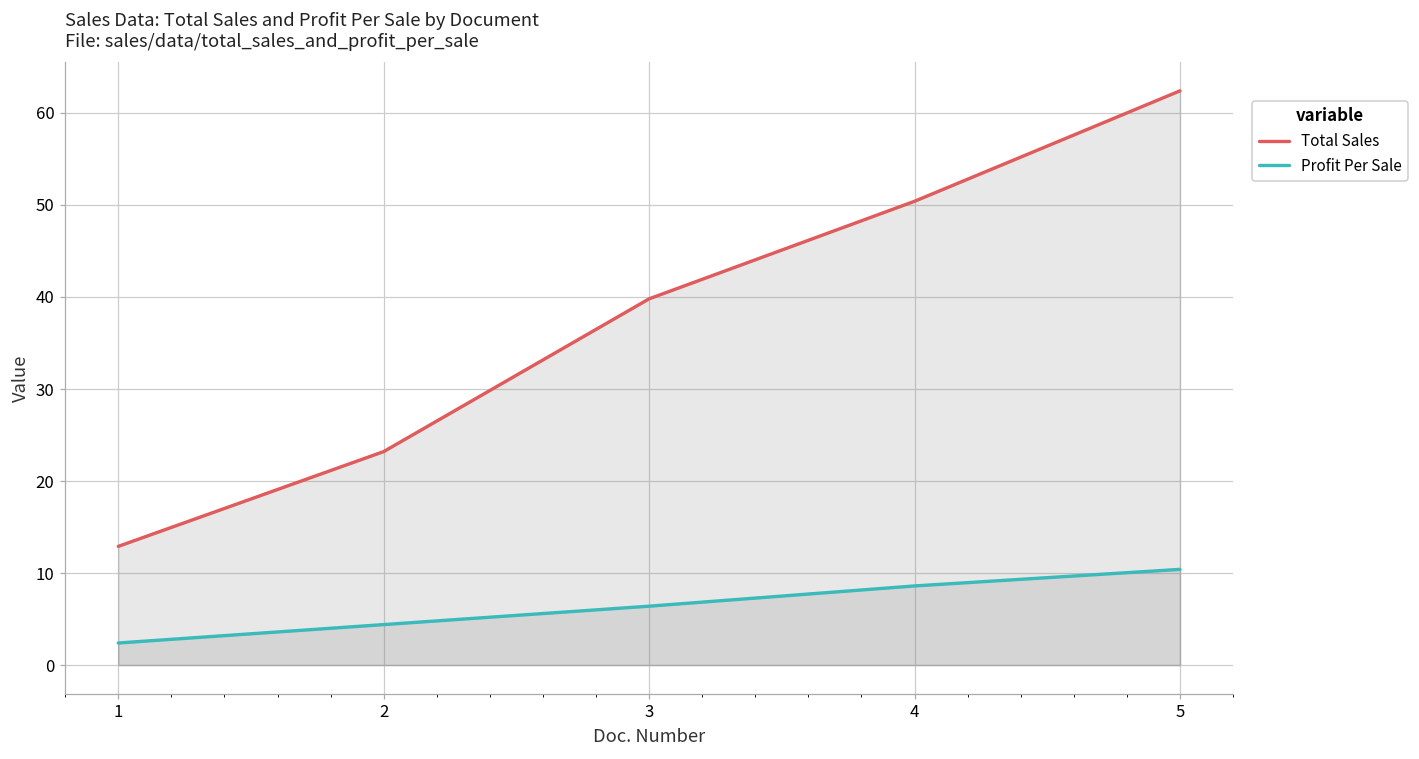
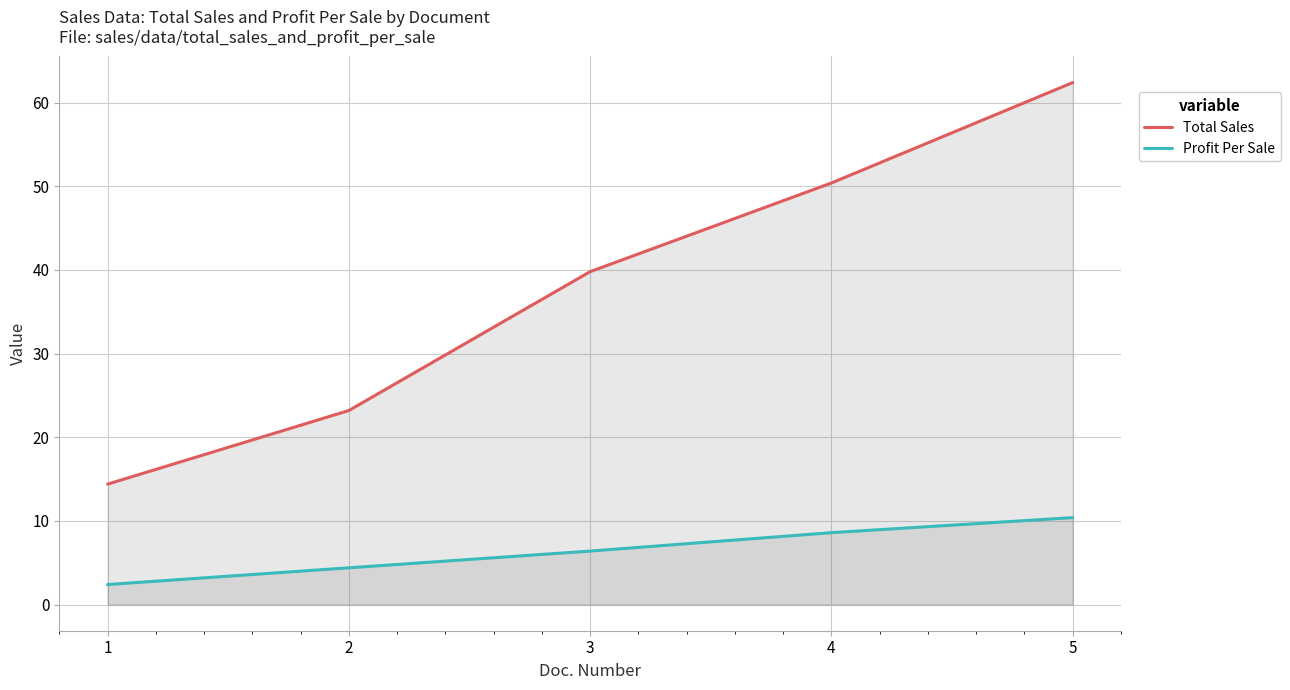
  {
    "Total Sales": {
-     "1": 13,
+     "1": 14,
      "2": 23,
      "3": 40,
      "4": 50,
      "5": 62
    },
    "Profit Per Sale": {
      "1": 2,
      "2": 4,
      "3": 6,
      "4": 9,
      "5": 10
    }
  }
